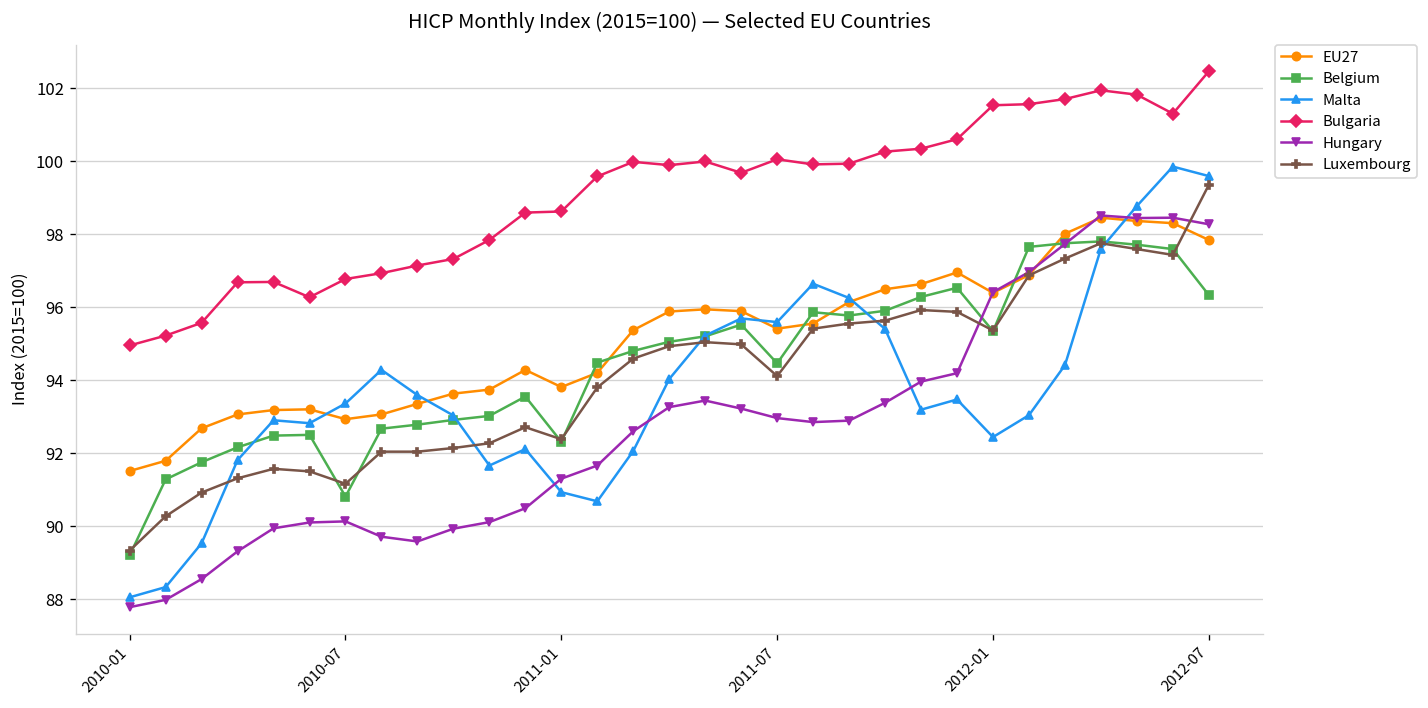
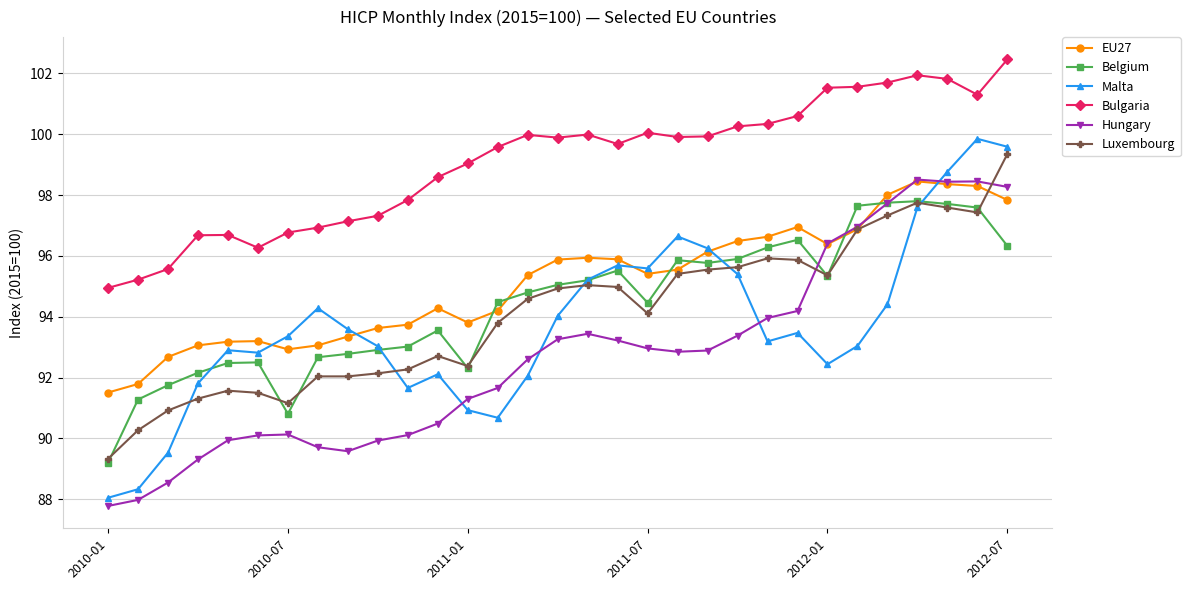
  {
    "EU27": {
      "2010-01": 91.5,
      "2010-07": 92.9,
      "2011-01": 93.8,
      "2011-07": 95.4,
      "2012-07": 97.8
    },
    "Belgium": {
      "2010-01": 89.2,
      "2010-07": 90.8,
      "2011-07": 94.5,
      "2012-07": 96.3
    },
    "Malta": {
      "2010-01": 88.1,
      "2010-07": 93.4,
      "2011-01": 90.9,
      "2011-07": 95.6,
      "2012-01": 92.4,
      "2012-07": 99.6
    },
    "Bulgaria": {
      "2010-01": 95.0,
      "2010-07": 96.8,
-     "2011-01": 98.6,
+     "2011-01": 99.0,
      "2011-07": 100.1,
      "2012-01": 101.5,
      "2012-07": 102.5
    },
    "Hungary": {
      "2010-01": 87.8,
      "2010-07": 90.1,
      "2011-01": 91.3,
      "2011-07": 93.0,
      "2012-07": 98.3
    },
    "Luxembourg": {
      "2010-01": 89.3,
      "2010-07": 91.2,
      "2011-07": 94.1,
      "2012-07": 99.4
    }
  }
